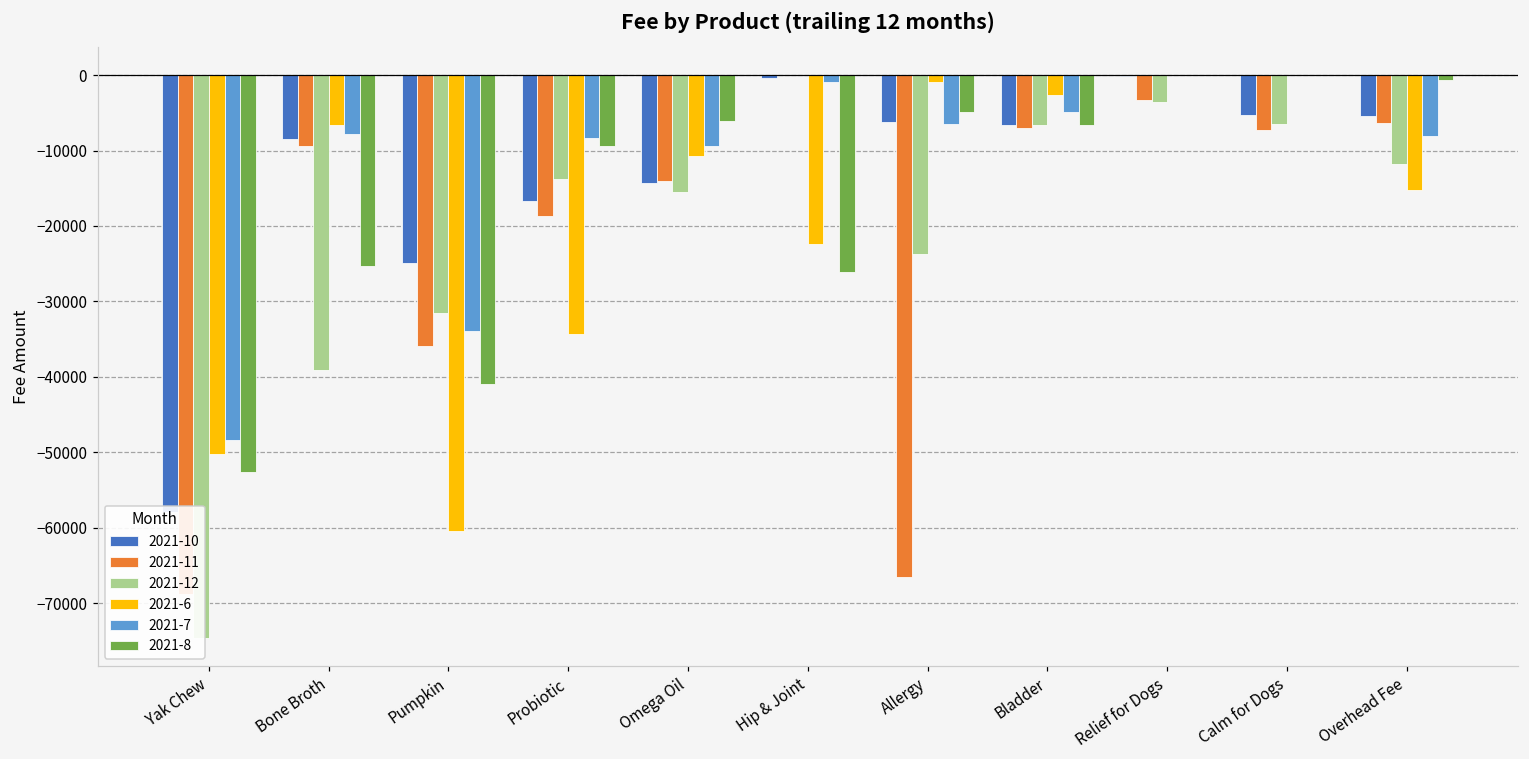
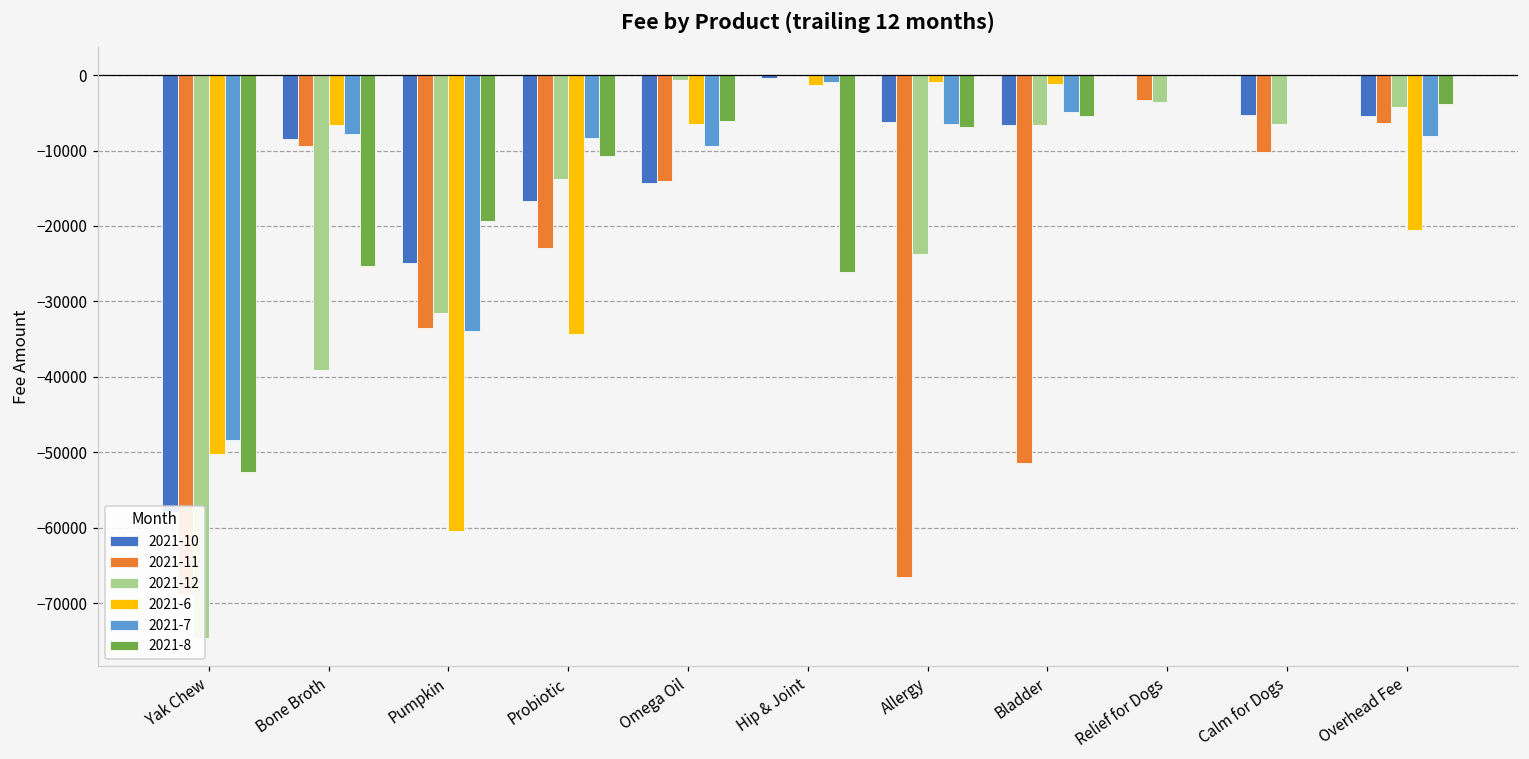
  {
    "2021-11": {
      "Bone Broth": -9000,
-     "Pumpkin": -36000,
-     "Probiotic": -19000,
+     "Pumpkin": -34000,
+     "Probiotic": -23000,
      "Omega Oil": -14000,
      "Allergy": -67000,
-     "Bladder": -7000,
+     "Bladder": -51000,
      "Relief for Dogs": -3000,
-     "Calm for Dogs": -7000,
+     "Calm for Dogs": -10000,
      "Overhead Fee": -6000
    },
    "2021-12": {
      "Bone Broth": -39000,
      "Pumpkin": -32000,
      "Probiotic": -14000,
-     "Omega Oil": -16000,
+     "Omega Oil": -1000,
      "Hip & Joint": 0,
      "Allergy": -24000,
      "Bladder": -7000,
      "Relief for Dogs": -4000,
      "Calm for Dogs": -6000,
-     "Overhead Fee": -12000
+     "Overhead Fee": -4000
    },
    "2021-6": {
      "Yak Chew": -50000,
      "Bone Broth": -7000,
      "Pumpkin": -60000,
      "Probiotic": -34000,
-     "Omega Oil": -11000,
-     "Hip & Joint": -22000,
+     "Omega Oil": -7000,
+     "Hip & Joint": -1000,
      "Allergy": -1000,
-     "Bladder": -3000,
+     "Bladder": -1000,
      "Relief for Dogs": 0,
      "Calm for Dogs": 0,
-     "Overhead Fee": -15000
+     "Overhead Fee": -21000
    },
    "2021-8": {
      "Yak Chew": -53000,
      "Bone Broth": -25000,
-     "Pumpkin": -41000,
-     "Probiotic": -9000,
+     "Pumpkin": -19000,
+     "Probiotic": -11000,
      "Omega Oil": -6000,
      "Hip & Joint": -26000,
-     "Allergy": -5000,
-     "Bladder": -7000,
+     "Allergy": -7000,
+     "Bladder": -5000,
      "Relief for Dogs": 0,
      "Calm for Dogs": 0,
-     "Overhead Fee": -1000
+     "Overhead Fee": -4000
    }
  }
